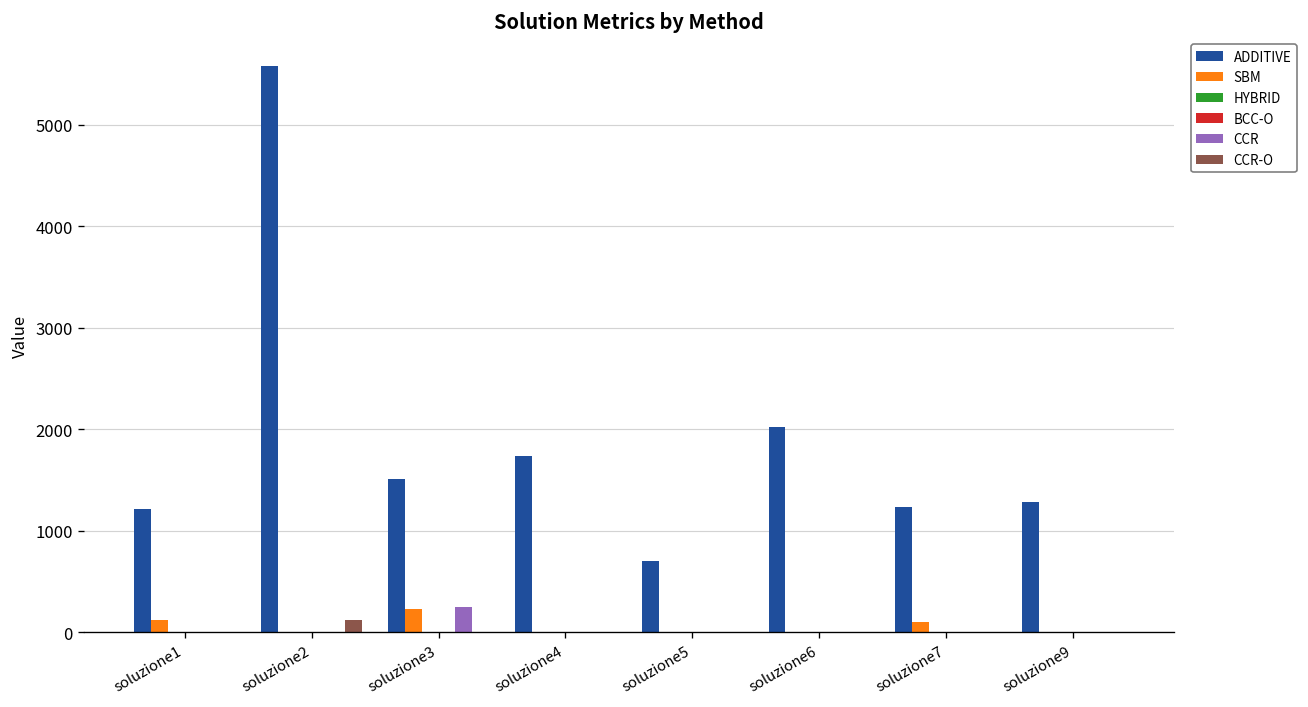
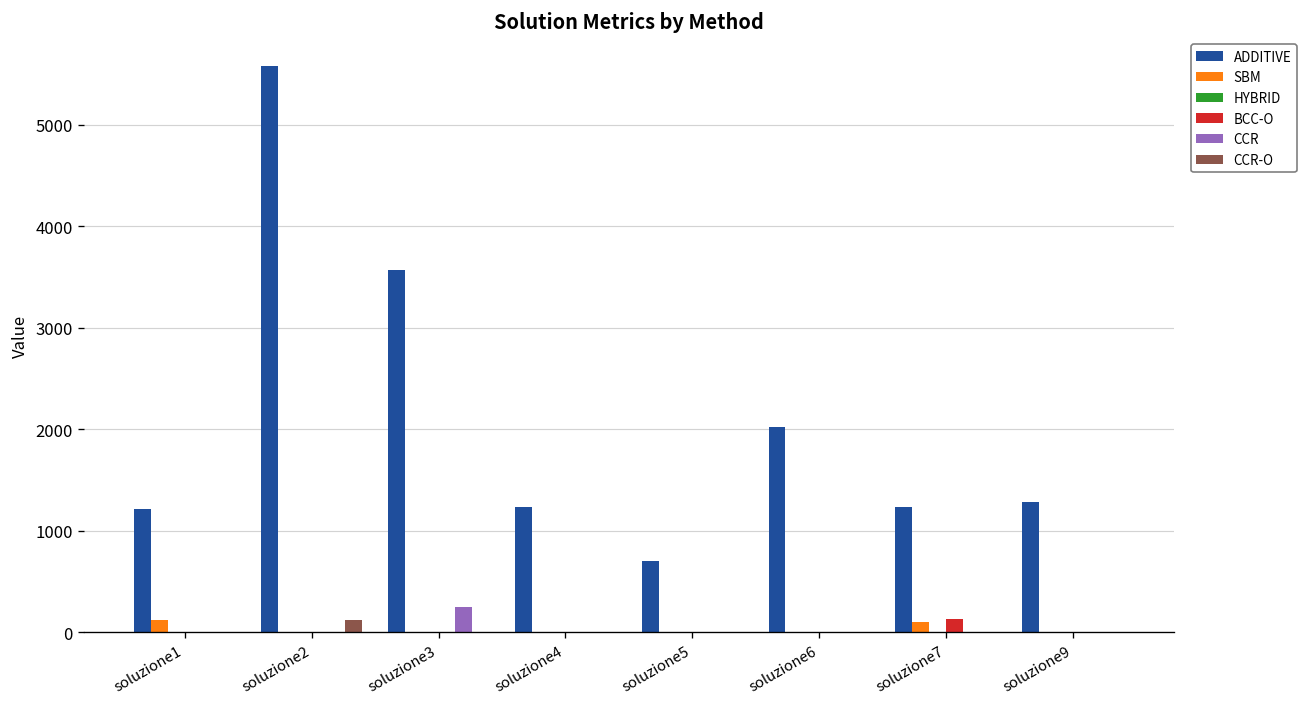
  {
    "ADDITIVE": {
      "soluzione1": 1200,
      "soluzione2": 5600,
-     "soluzione3": 1500,
-     "soluzione4": 1700,
+     "soluzione3": 3600,
+     "soluzione4": 1200,
      "soluzione5": 700,
      "soluzione6": 2000,
      "soluzione7": 1200,
      "soluzione9": 1300
    },
    "SBM": {
      "soluzione1": 100,
-     "soluzione3": 200,
+     "soluzione3": 0,
      "soluzione7": 100
    },
    "BCC-O": {
-     "soluzione7": 0
+     "soluzione7": 100
    },
    "CCR": {
      "soluzione3": 300
    },
    "CCR-O": {
      "soluzione2": 100
    }
  }
